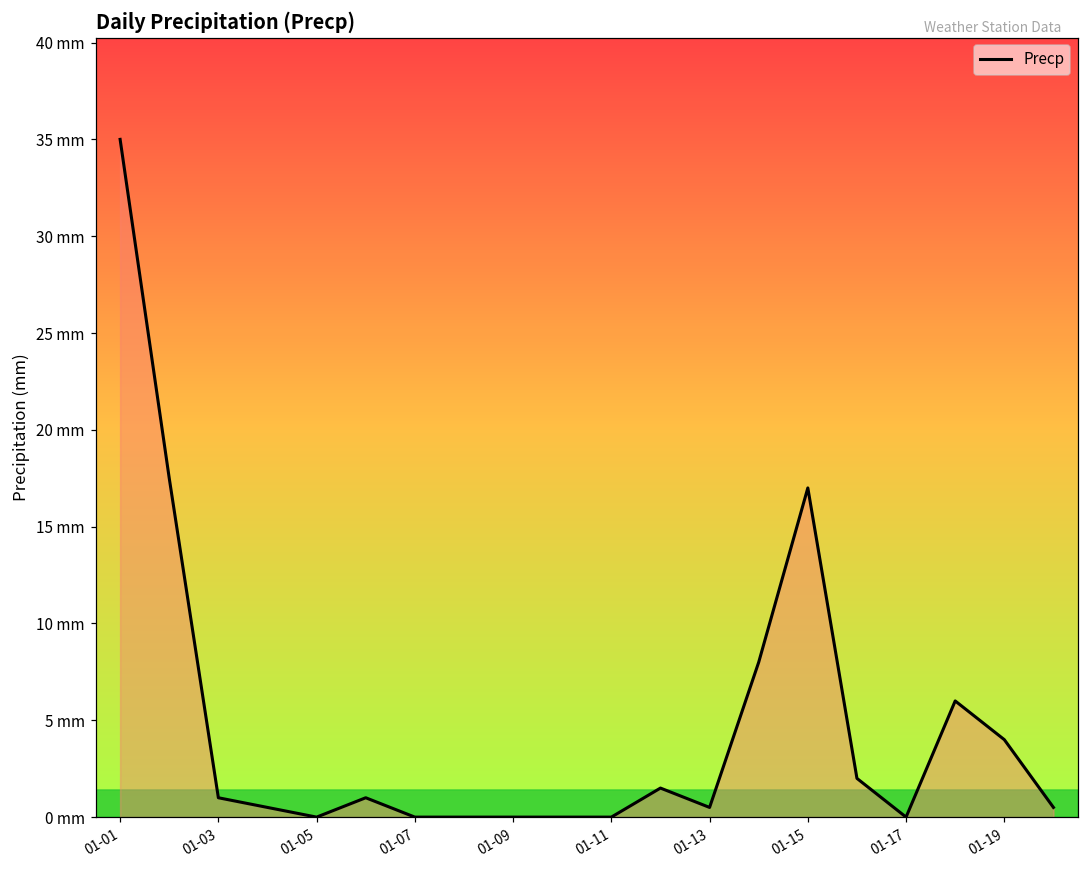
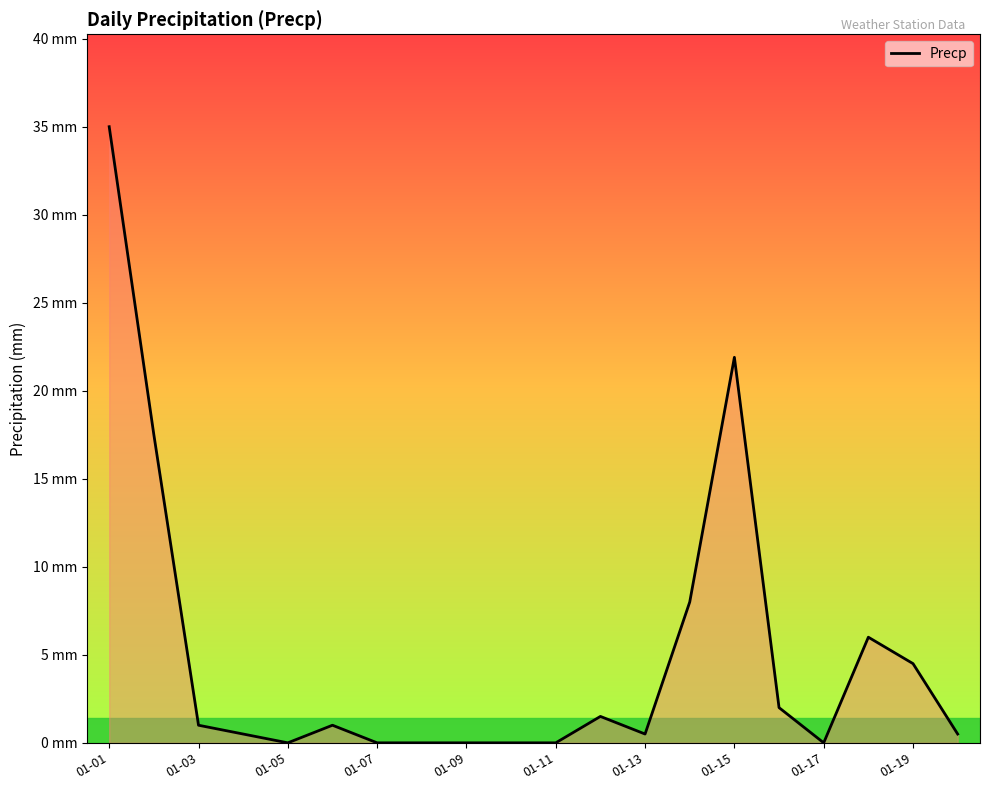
  {
    "01-01": "35.0 mm",
-   "01-15": "17.0 mm",
-   "01-19": "4.0 mm"
+   "01-15": "21.9 mm",
+   "01-19": "4.5 mm"
  }
